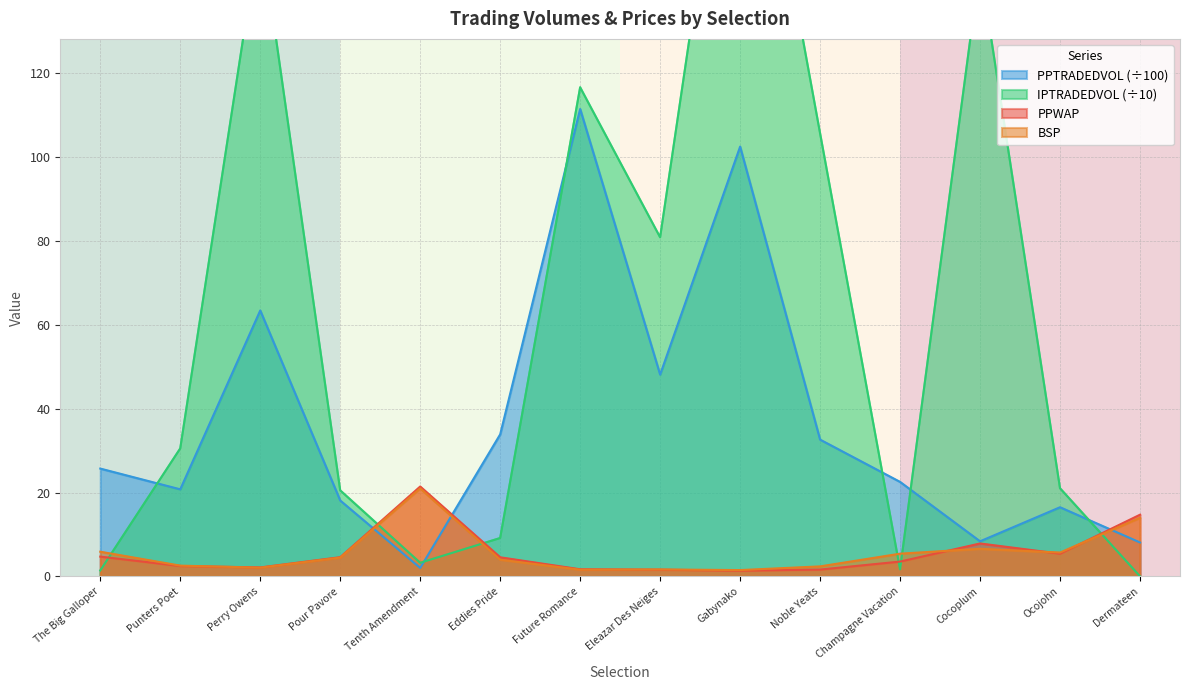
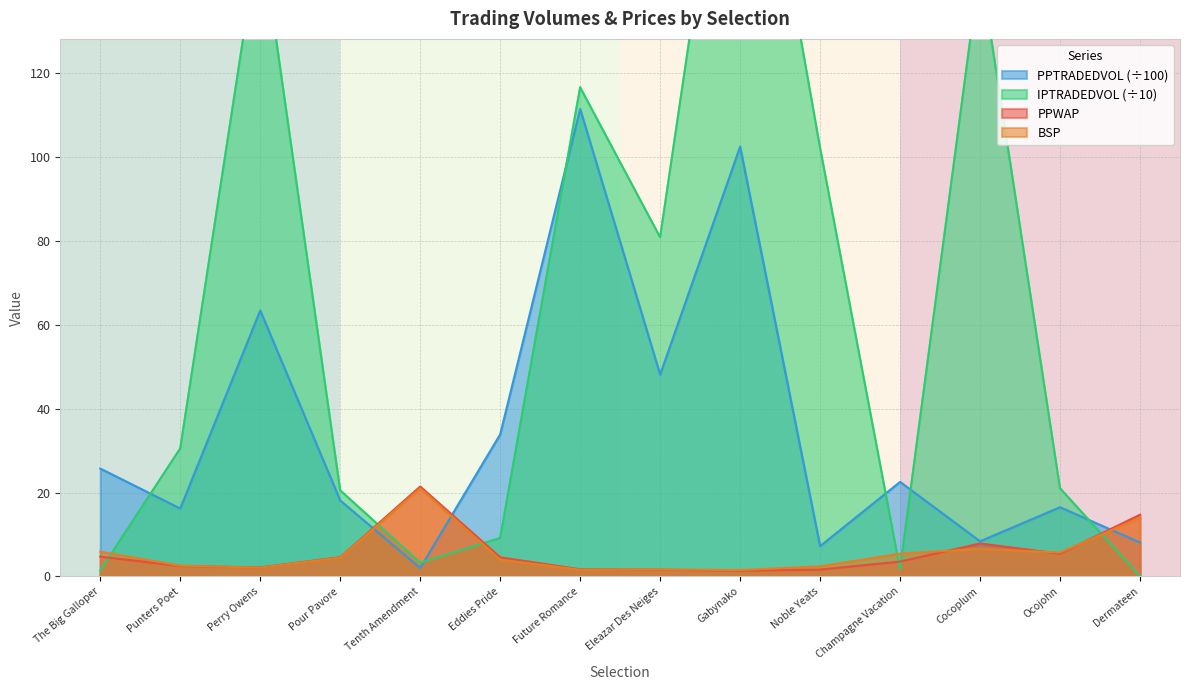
  {
    "PPTRADEDVOL (÷100)": {
      "The Big Galloper": 26,
-     "Punters Poet": 21,
+     "Punters Poet": 16,
      "Perry Owens": 63,
      "Pour Pavore": 18,
      "Tenth Amendment": 2,
      "Eddies Pride": 34,
      "Future Romance": 111,
      "Eleazar Des Neiges": 48,
      "Gabynako": 103,
-     "Noble Yeats": 33,
+     "Noble Yeats": 7,
      "Champagne Vacation": 23,
      "Ocojohn": 17,
      "Dermateen": 8
    },
    "IPTRADEDVOL (÷10)": {
      "The Big Galloper": 1,
      "Punters Poet": 31,
      "Pour Pavore": 21,
      "Tenth Amendment": 3,
      "Eddies Pride": 9,
      "Future Romance": 117,
      "Eleazar Des Neiges": 81,
-     "Noble Yeats": 106,
+     "Noble Yeats": 102,
      "Champagne Vacation": 2,
      "Ocojohn": 21,
      "Dermateen": 0
    }
  }
